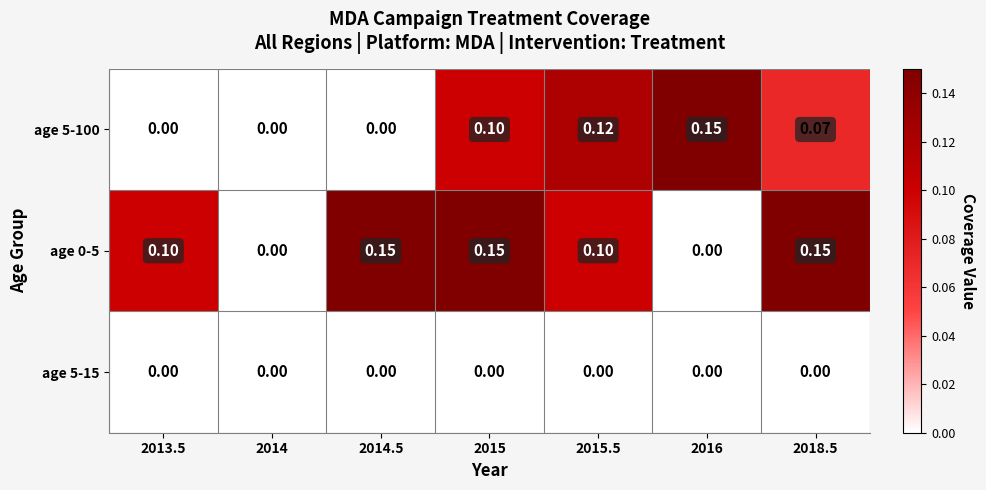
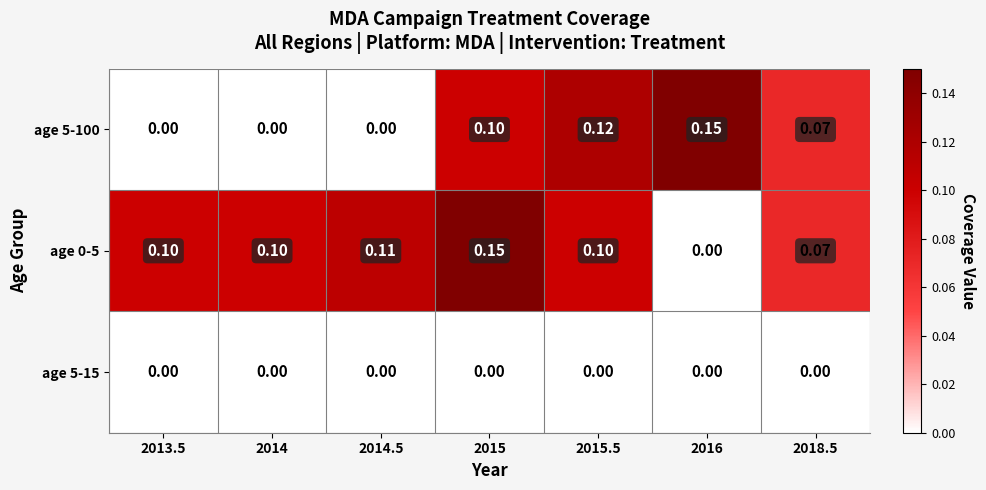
  {
    "age 0-5": {
-     "2014": 0.00,
-     "2014.5": 0.15,
-     "2018.5": 0.15
+     "2014": 0.10,
+     "2014.5": 0.11,
+     "2018.5": 0.07
    }
  }
